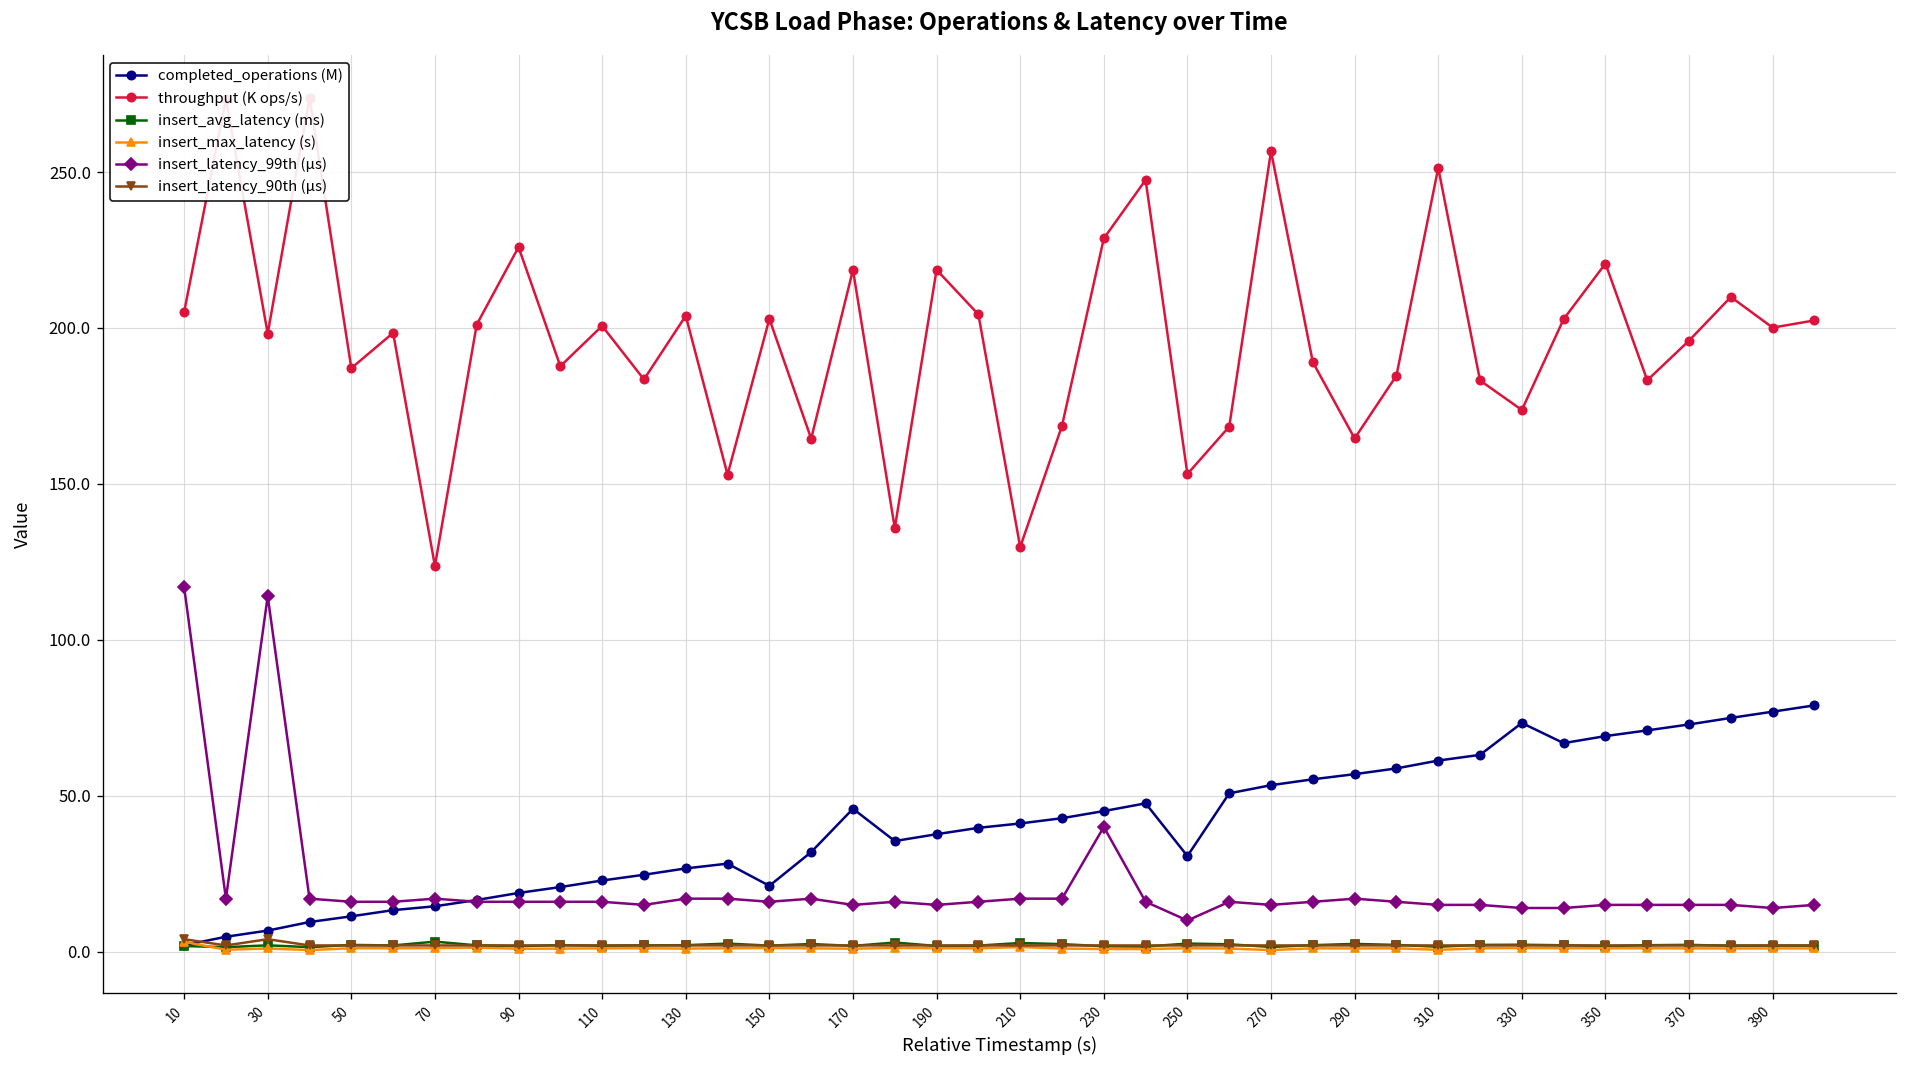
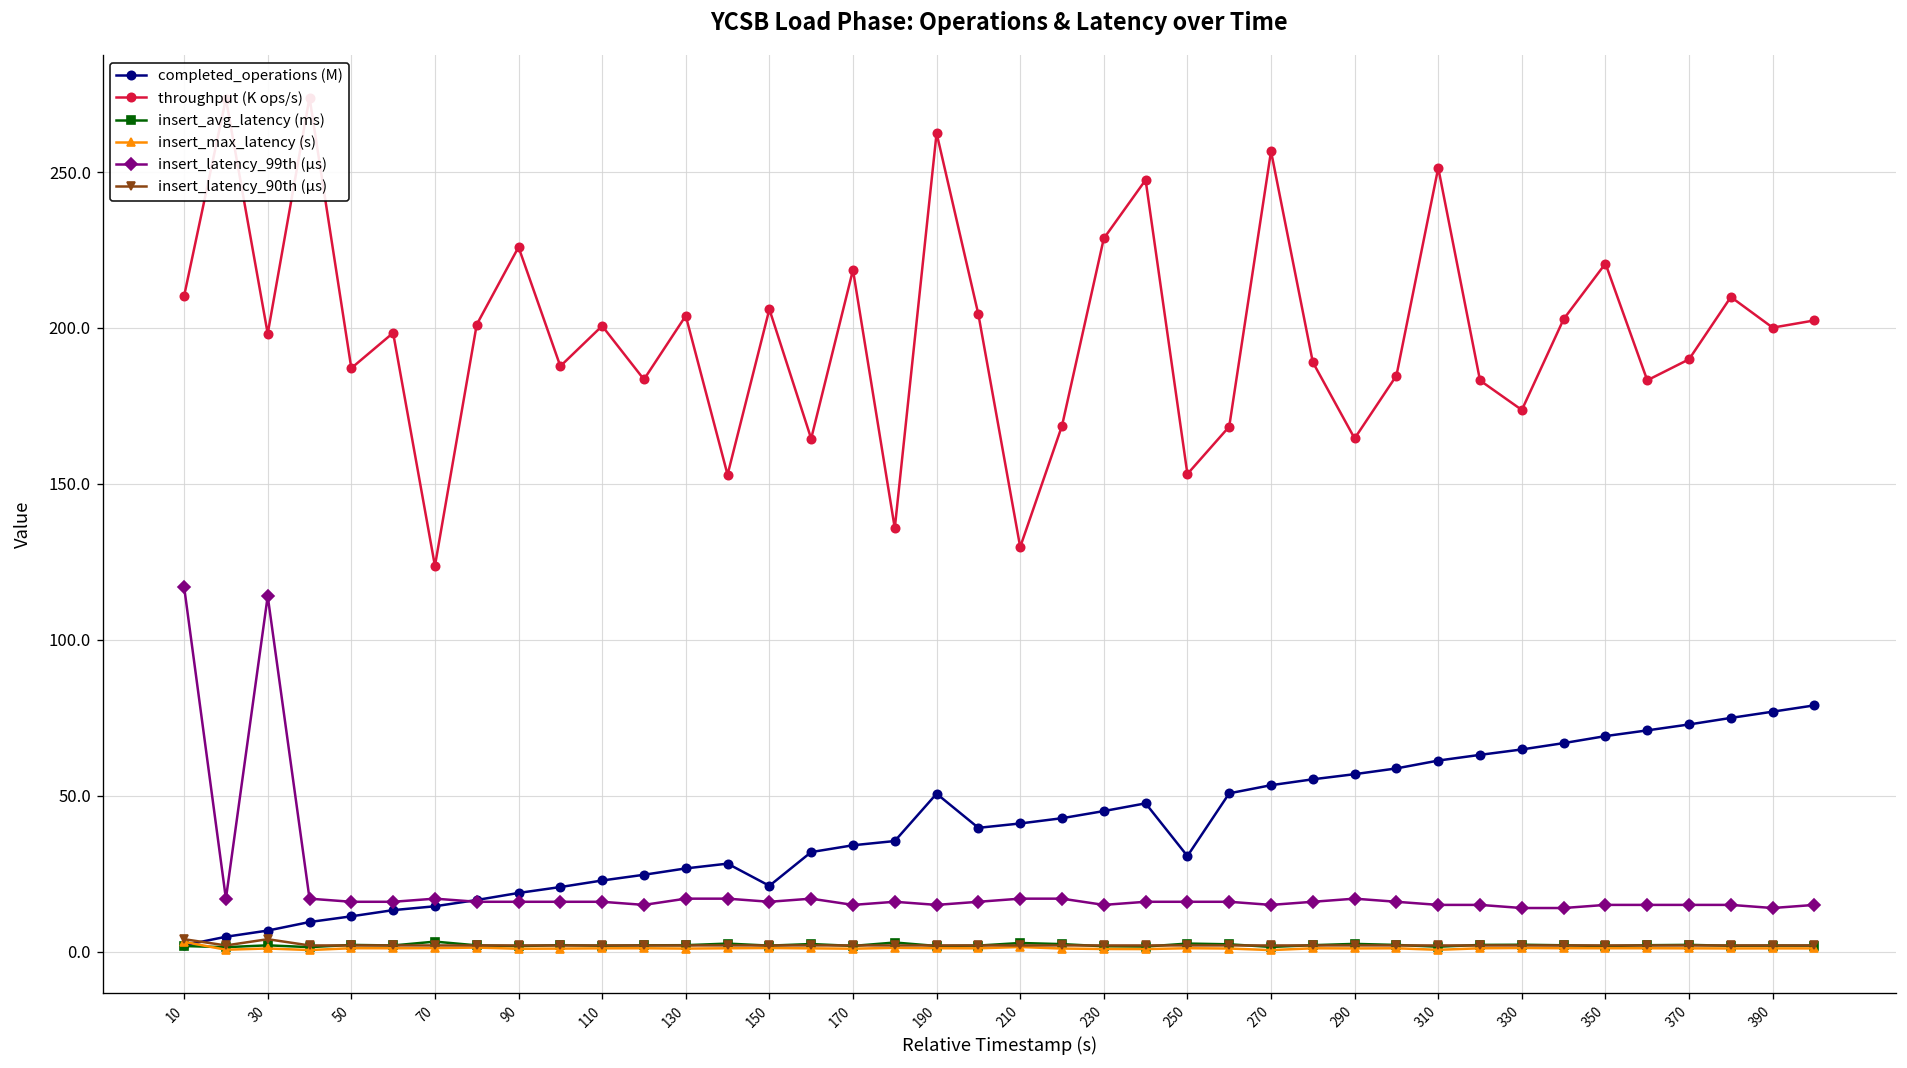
  {
    "completed_operations (M)": {
      "30": 7,
      "50": 11,
      "70": 15,
      "90": 19,
      "110": 23,
      "130": 27,
      "150": 21,
-     "170": 46,
-     "190": 38,
+     "170": 34,
+     "190": 51,
      "210": 41,
      "230": 45,
      "250": 31,
      "270": 53,
      "290": 57,
      "310": 61,
-     "330": 73,
+     "330": 65,
      "350": 69,
      "370": 73,
      "390": 77
    },
    "throughput (K ops/s)": {
-     "10": 205,
+     "10": 210,
      "30": 198,
      "50": 187,
      "70": 124,
      "90": 226,
      "110": 201,
      "130": 204,
-     "150": 203,
+     "150": 206,
      "170": 219,
-     "190": 219,
+     "190": 262,
      "210": 130,
      "230": 229,
      "250": 153,
      "270": 257,
      "290": 165,
      "310": 251,
      "330": 174,
      "350": 221,
-     "370": 196,
+     "370": 190,
      "390": 200
    },
    "insert_avg_latency (ms)": {
      "30": 2,
      "70": 3
    },
    "insert_max_latency (s)": {
      "30": 1,
      "130": 1,
      "270": 1,
      "310": 1
    },
    "insert_latency_99th (µs)": {
      "10": 117,
      "30": 114,
      "50": 16,
      "70": 17,
      "90": 16,
      "110": 16,
      "130": 17,
      "150": 16,
      "170": 15,
      "190": 15,
      "210": 17,
-     "230": 40,
-     "250": 10,
+     "230": 15,
+     "250": 16,
      "270": 15,
      "290": 17,
      "310": 15,
      "330": 14,
      "350": 15,
      "370": 15,
      "390": 14
    },
    "insert_latency_90th (µs)": {
      "30": 4
    }
  }
